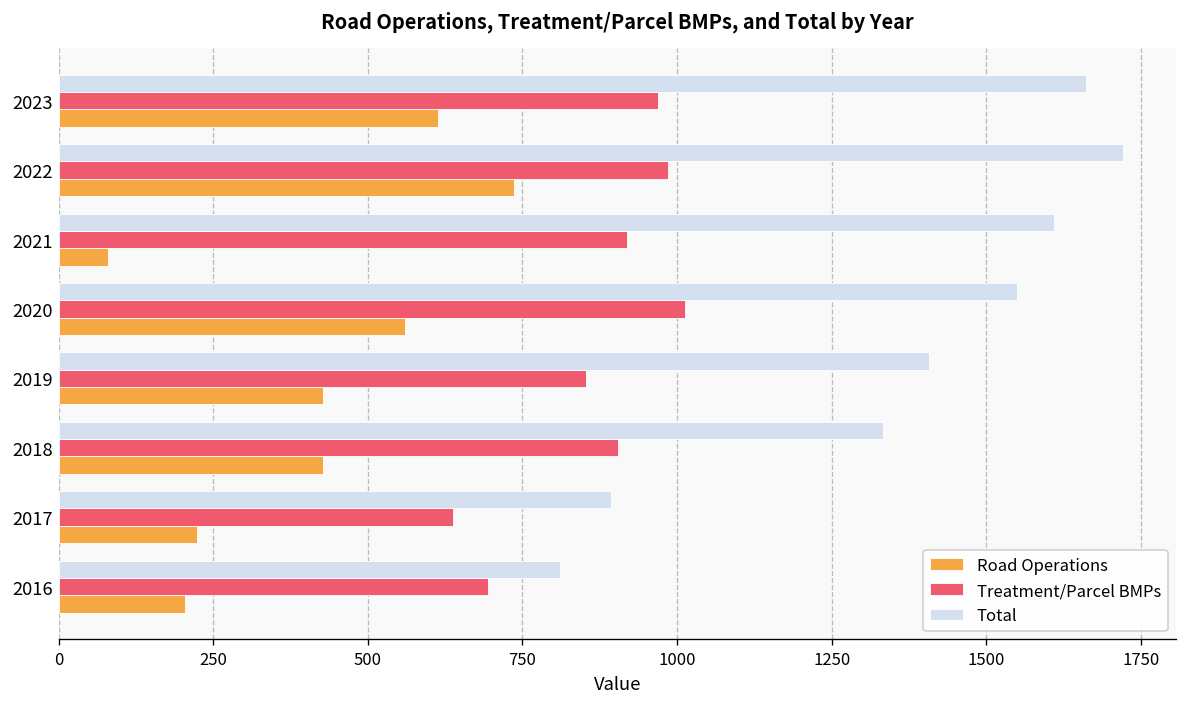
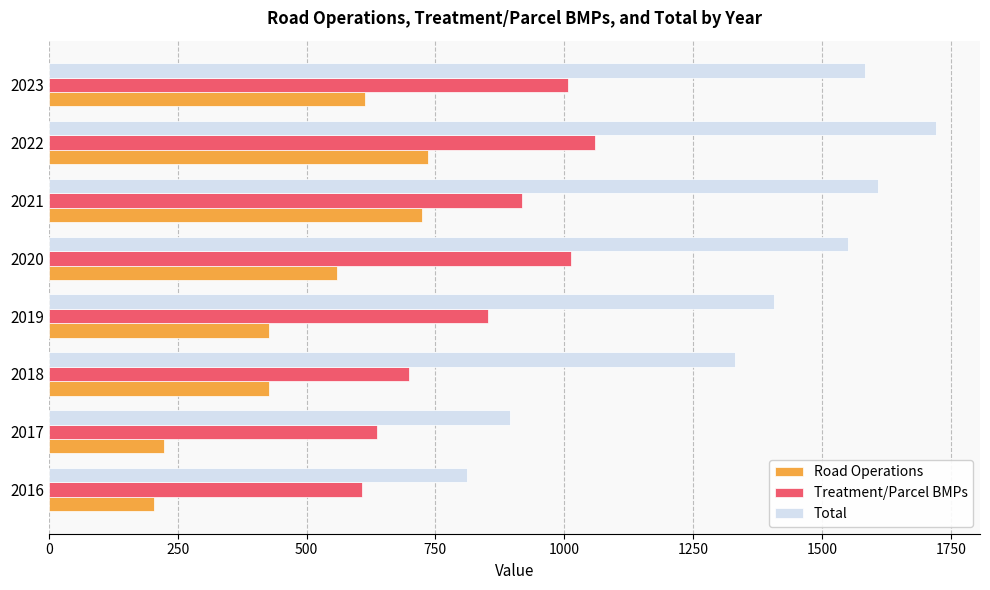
  {
    "Road Operations": {
      "2023": 610,
      "2022": 740,
-     "2021": 80,
+     "2021": 720,
      "2020": 560,
      "2019": 430,
      "2018": 430,
      "2017": 220,
      "2016": 200
    },
    "Treatment/Parcel BMPs": {
-     "2023": 970,
-     "2022": 980,
+     "2023": 1010,
+     "2022": 1060,
      "2021": 920,
      "2020": 1010,
      "2019": 850,
-     "2018": 900,
+     "2018": 700,
      "2017": 640,
-     "2016": 690
+     "2016": 610
    },
    "Total": {
-     "2023": 1660,
+     "2023": 1580,
      "2022": 1720,
      "2021": 1610,
      "2020": 1550,
      "2019": 1410,
      "2018": 1330,
      "2017": 890,
      "2016": 810
    }
  }
